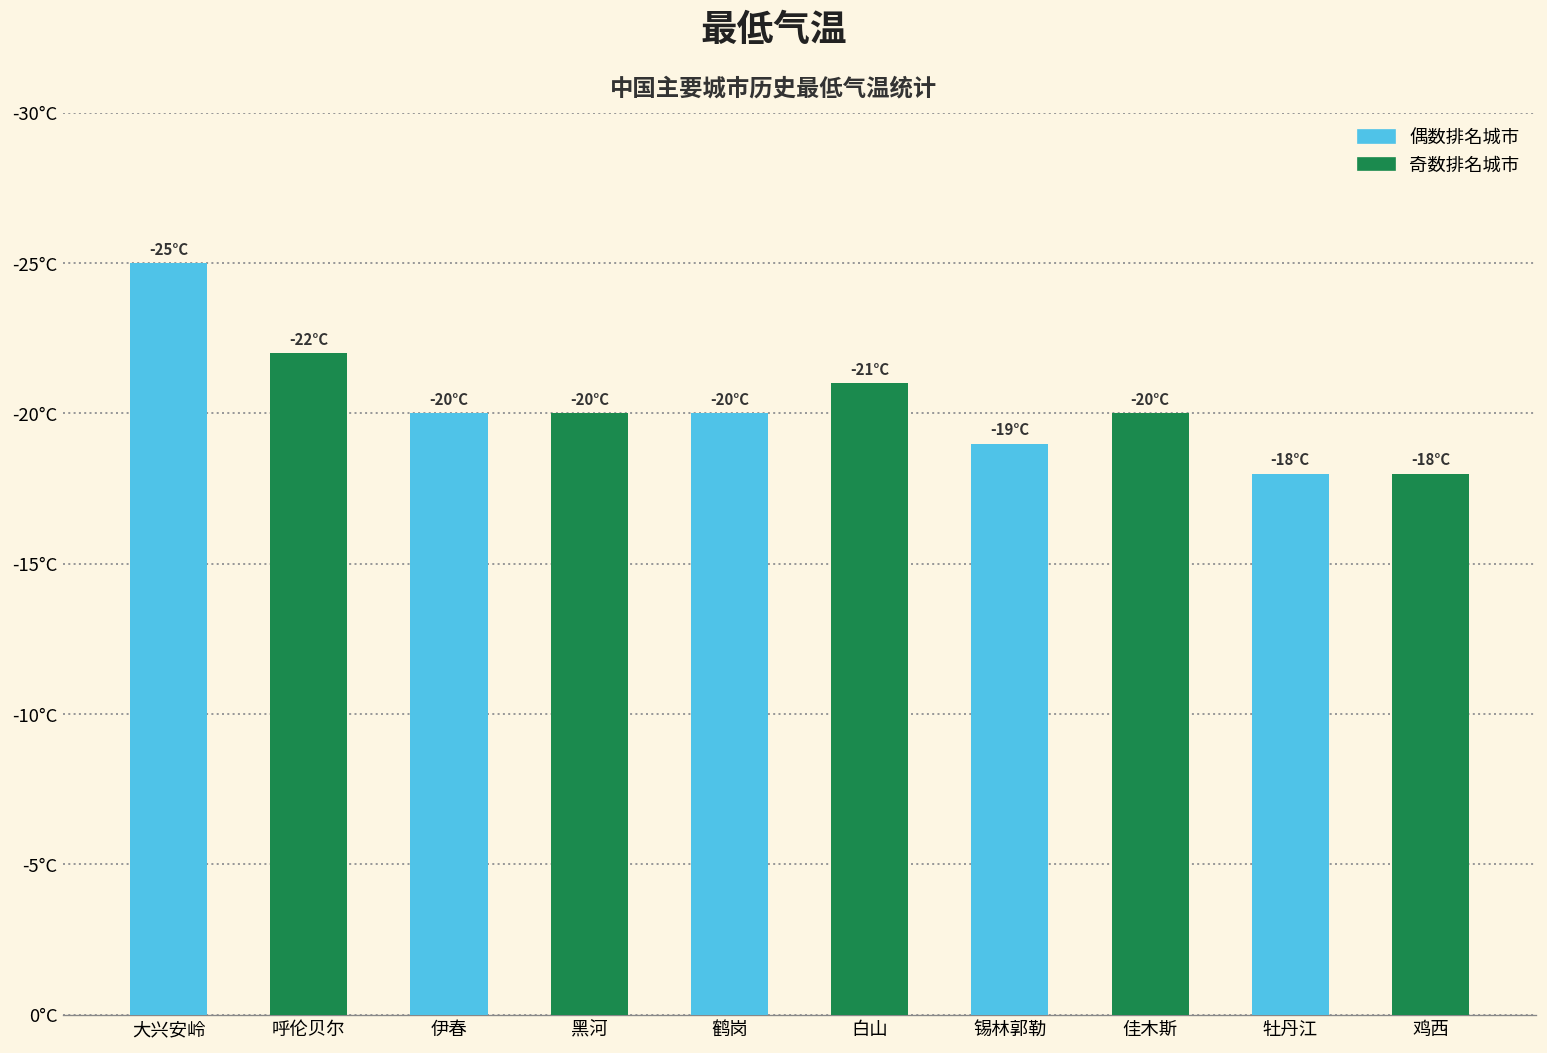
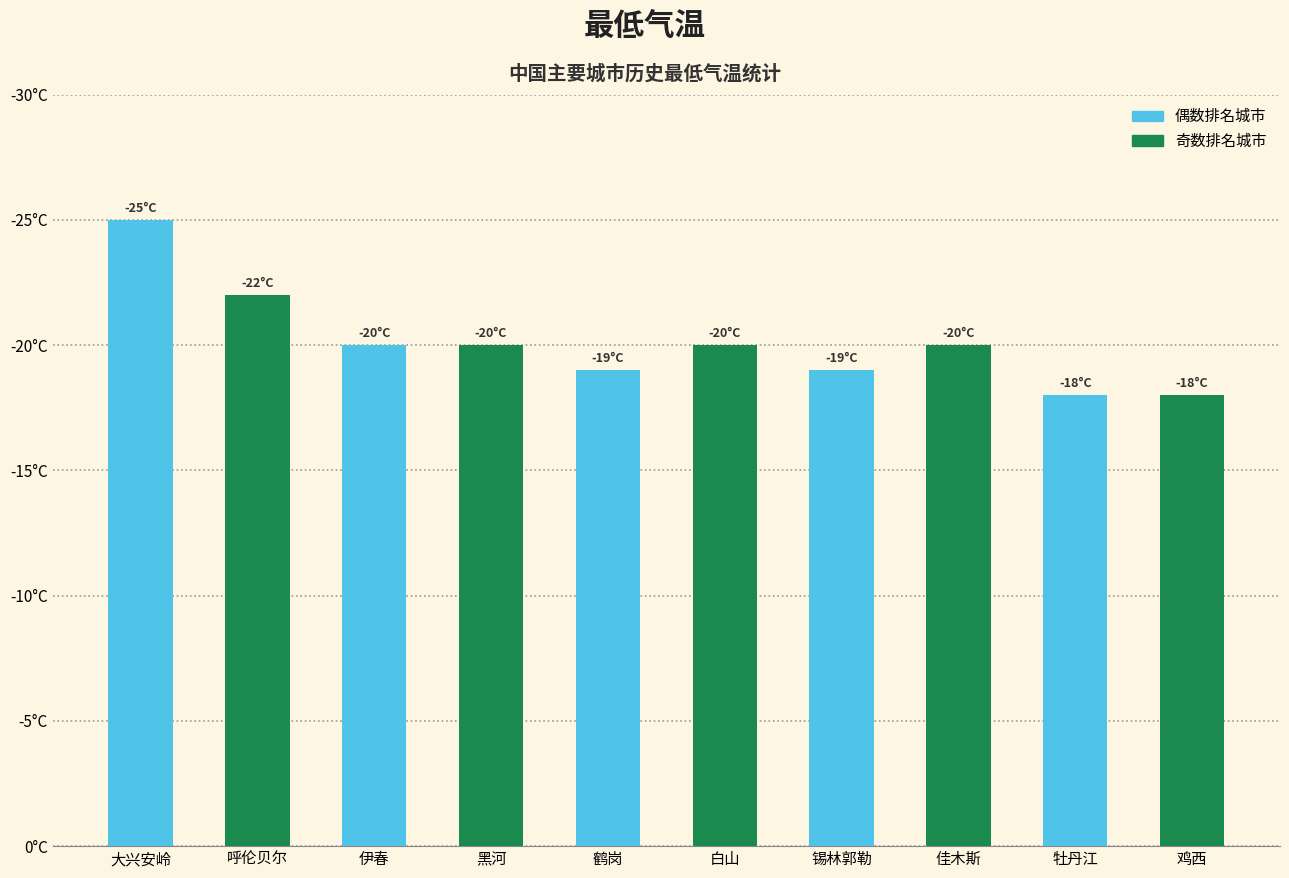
  {
-   "鹤岗": "-20°C",
-   "白山": "-21°C"
+   "鹤岗": "-19°C",
+   "白山": "-20°C"
  }
